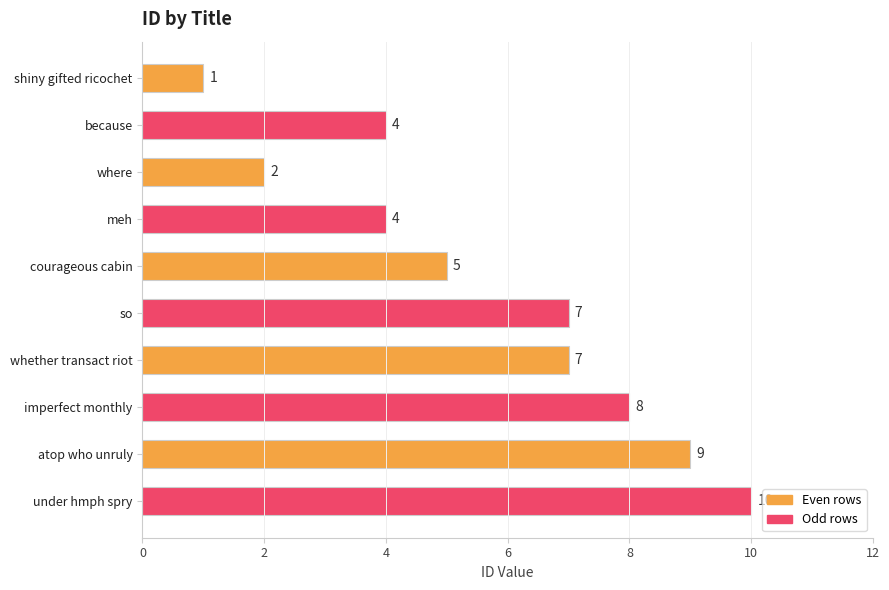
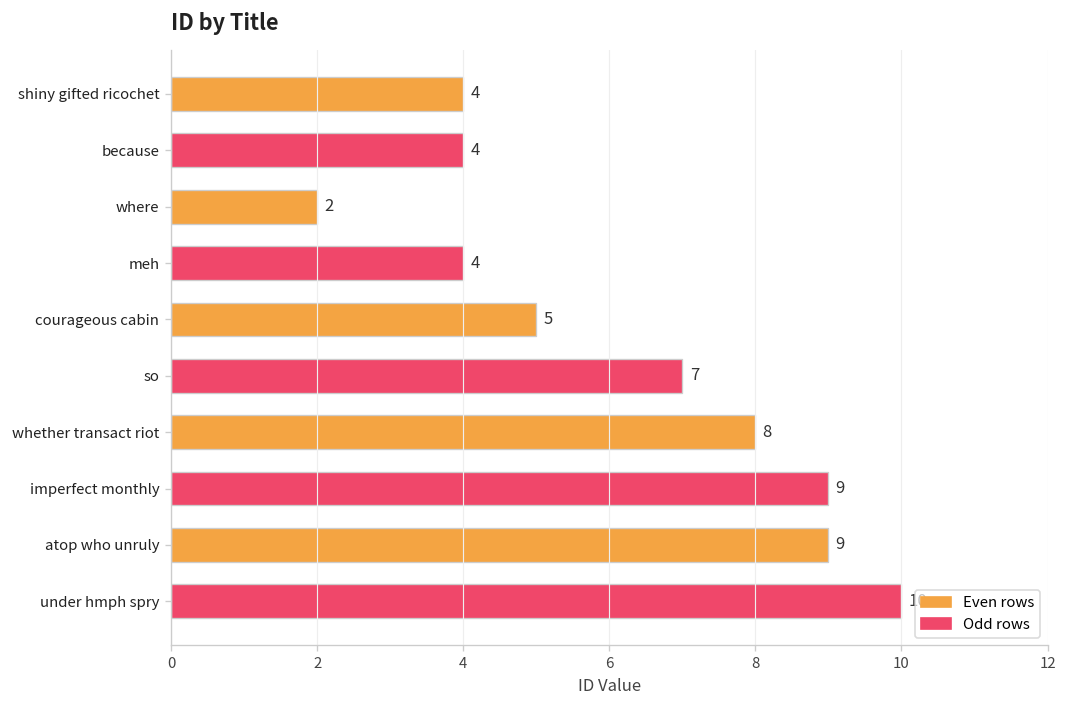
  {
-   "shiny gifted ricochet": 1,
+   "shiny gifted ricochet": 4,
    "because": 4,
    "where": 2,
    "meh": 4,
    "courageous cabin": 5,
    "so": 7,
-   "whether transact riot": 7,
-   "imperfect monthly": 8,
+   "whether transact riot": 8,
+   "imperfect monthly": 9,
    "atop who unruly": 9
  }
